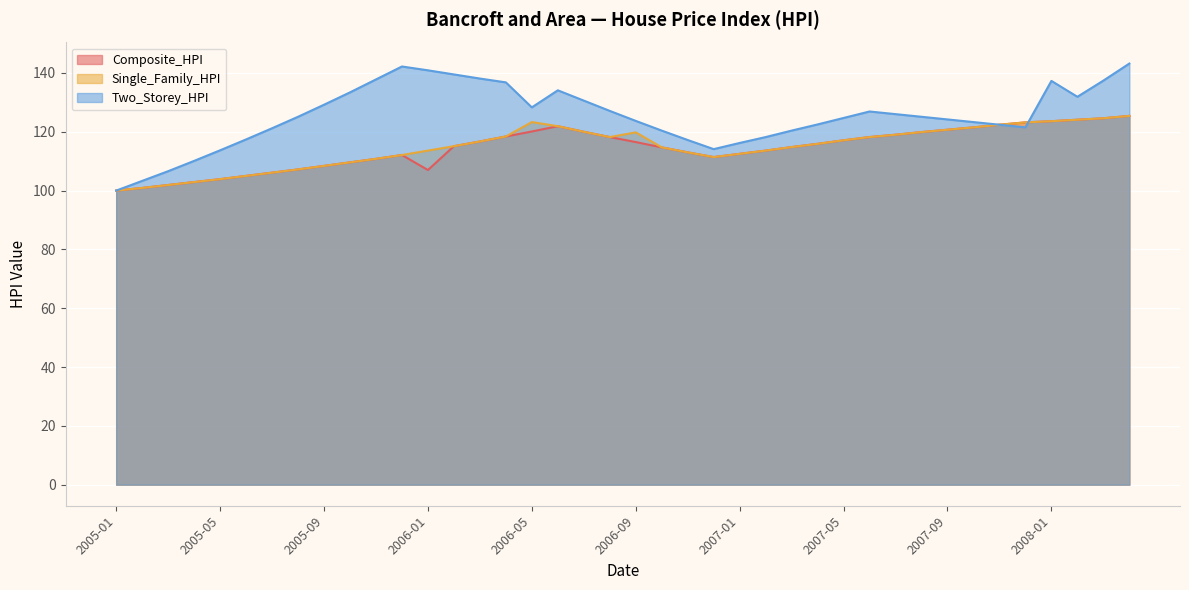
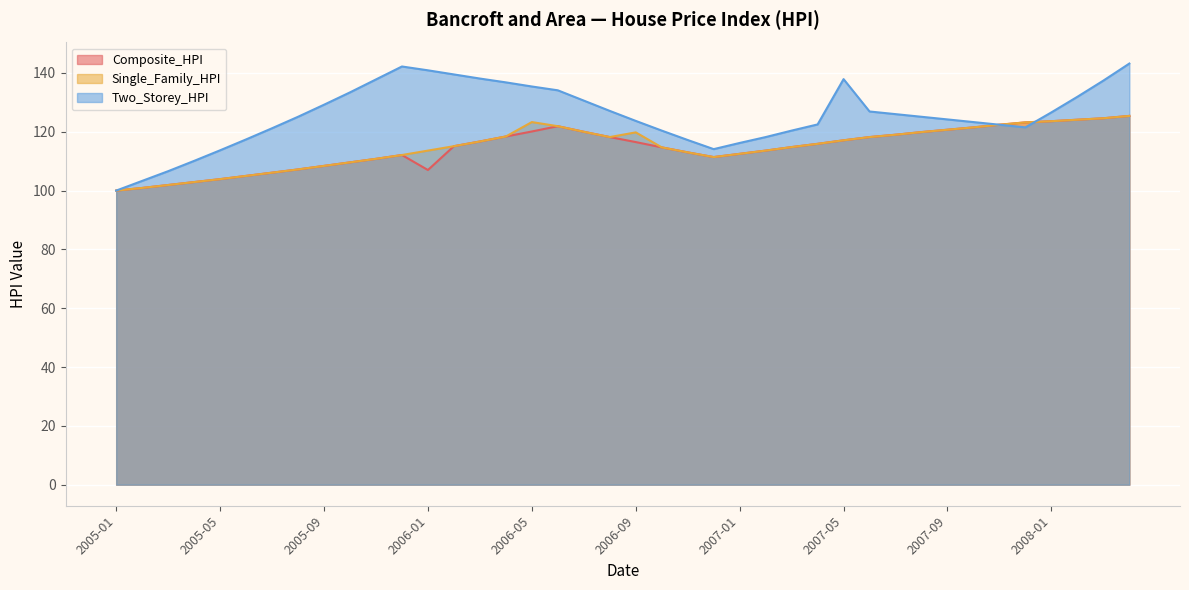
  {
    "Composite_HPI": {
      "2006-01": 107,
      "2006-05": 120,
      "2006-09": 117
    },
    "Single_Family_HPI": {
      "2006-01": 114,
      "2006-05": 123,
      "2006-09": 120
    },
    "Two_Storey_HPI": {
      "2005-05": 114,
      "2005-09": 129,
      "2006-01": 141,
-     "2006-05": 128,
+     "2006-05": 135,
      "2006-09": 124,
      "2007-01": 116,
-     "2007-05": 125,
+     "2007-05": 138,
      "2007-09": 124,
-     "2008-01": 137
+     "2008-01": 127
    }
  }
